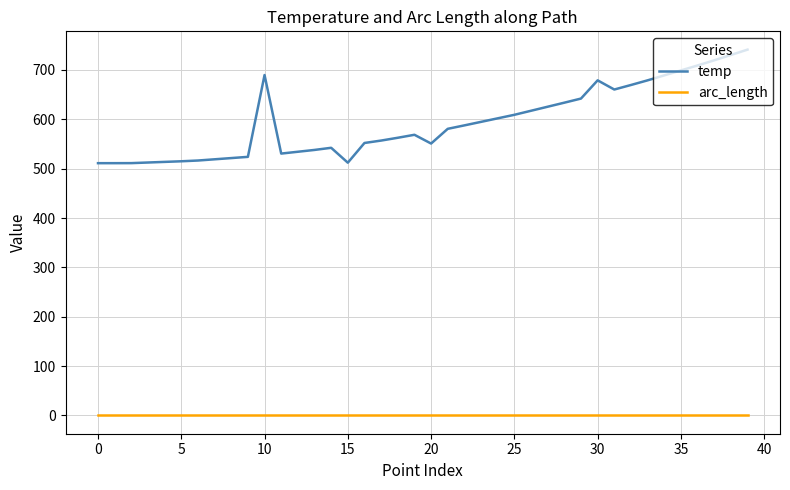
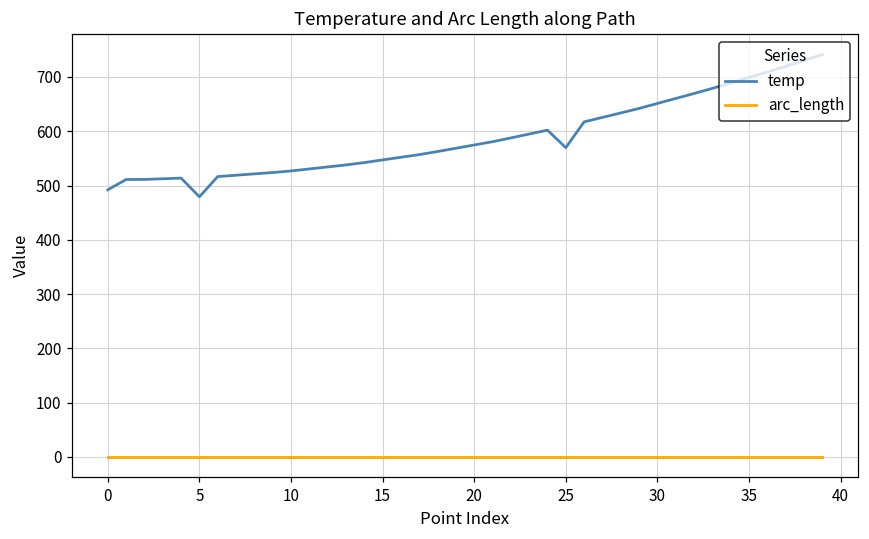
  {
    "temp": {
-     "0": 510,
-     "5": 520,
-     "10": 690,
-     "15": 510,
-     "20": 550,
-     "25": 610,
-     "30": 680
+     "0": 490,
+     "5": 480,
+     "10": 530,
+     "15": 550,
+     "20": 570,
+     "25": 570,
+     "30": 650
    },
    "arc_length": {
      "0": 0,
      "5": 0,
      "10": 0,
      "15": 0,
      "20": 0,
      "25": 0,
      "30": 0,
      "35": 0
    }
  }
